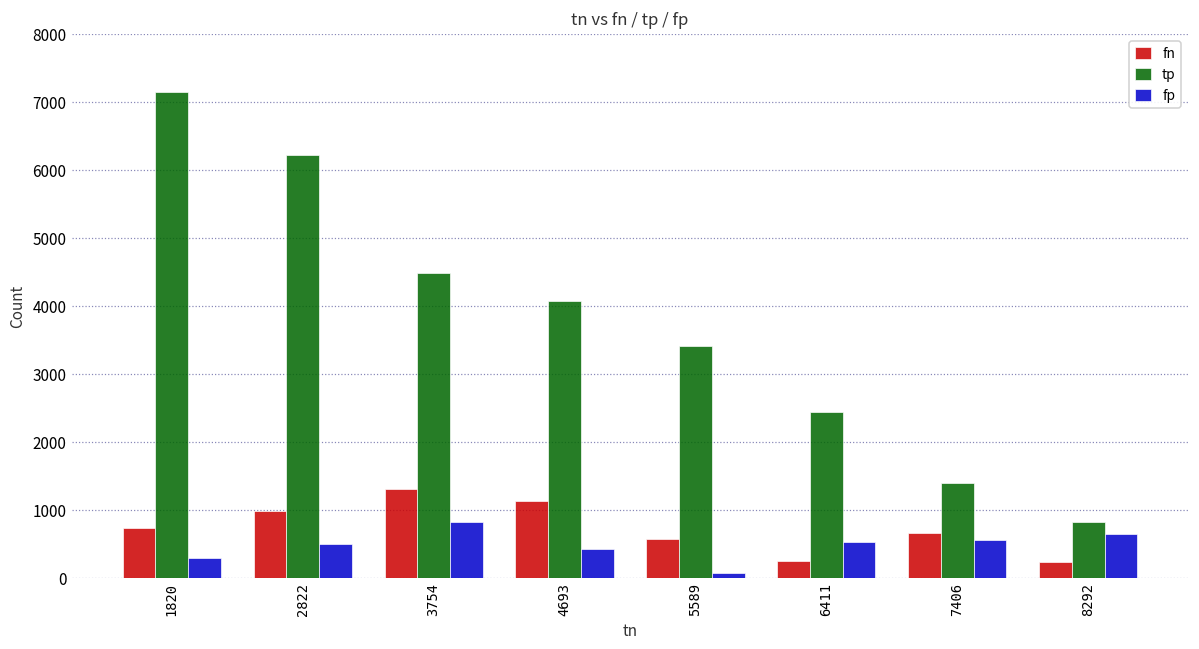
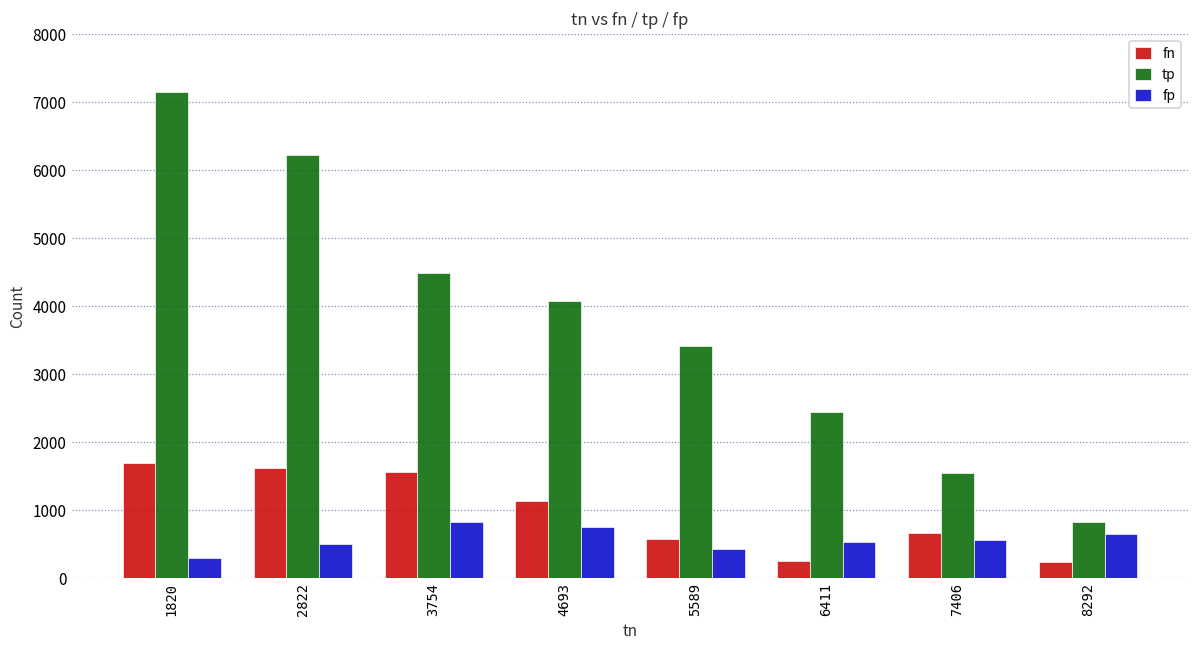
  {
    "fn": {
-     "1820": 700,
-     "2822": 1000,
-     "3754": 1300,
+     "1820": 1700,
+     "2822": 1600,
+     "3754": 1600,
      "4693": 1100,
      "5589": 600,
      "6411": 300,
      "7406": 700,
      "8292": 200
    },
    "tp": {
      "1820": 7200,
      "2822": 6200,
      "3754": 4500,
      "4693": 4100,
      "5589": 3400,
      "6411": 2500,
-     "7406": 1400,
+     "7406": 1500,
      "8292": 800
    },
    "fp": {
      "1820": 300,
      "2822": 500,
      "3754": 800,
-     "4693": 400,
-     "5589": 100,
+     "4693": 800,
+     "5589": 400,
      "6411": 500,
      "7406": 600,
      "8292": 600
    }
  }
